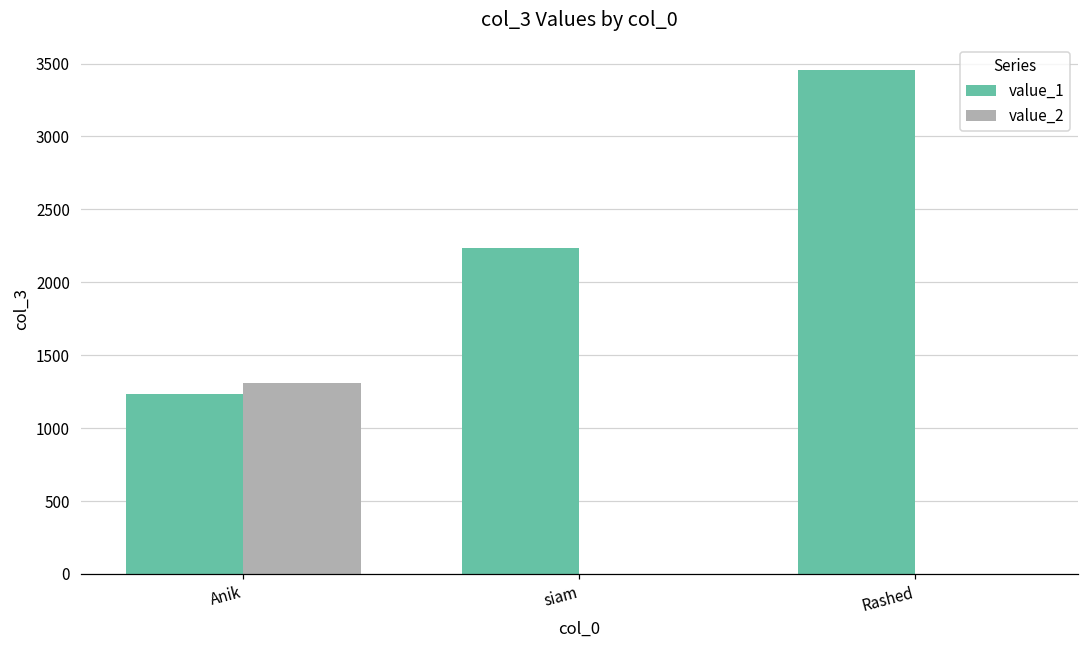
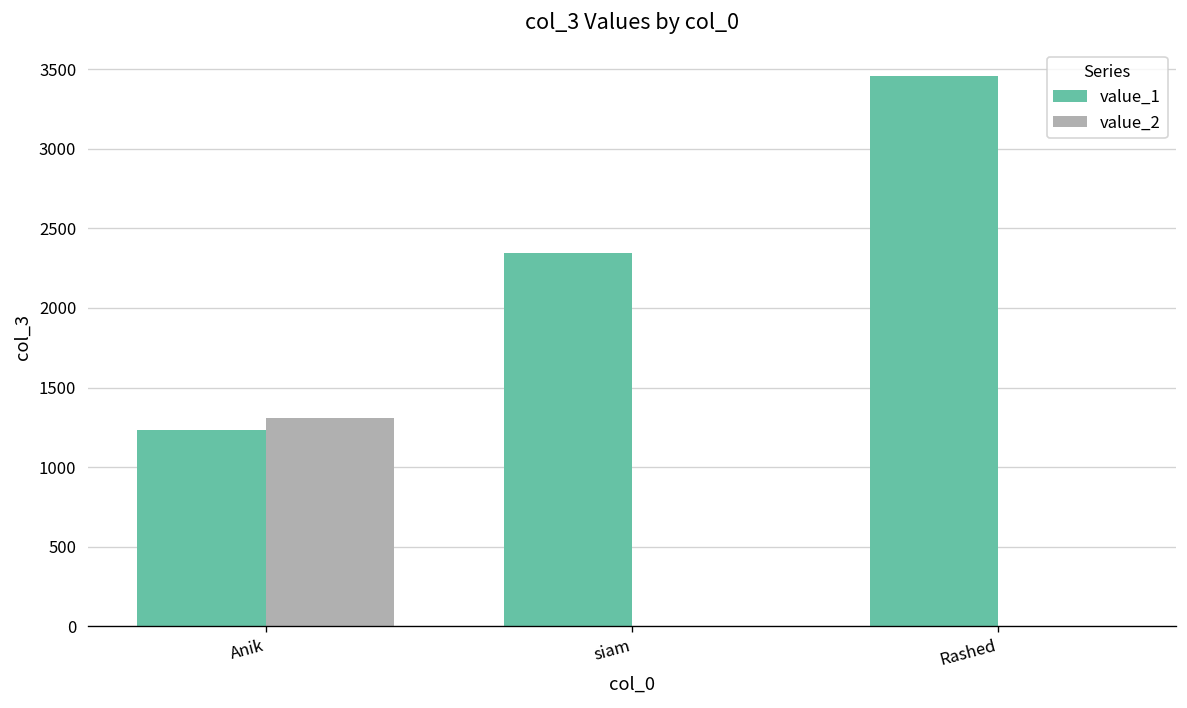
  {
    "value_1": {
      "Anik": 1230,
-     "siam": 2240,
+     "siam": 2350,
      "Rashed": 3460
    },
    "value_2": {
      "Anik": 1310,
      "siam": 0,
      "Rashed": 0
    }
  }
